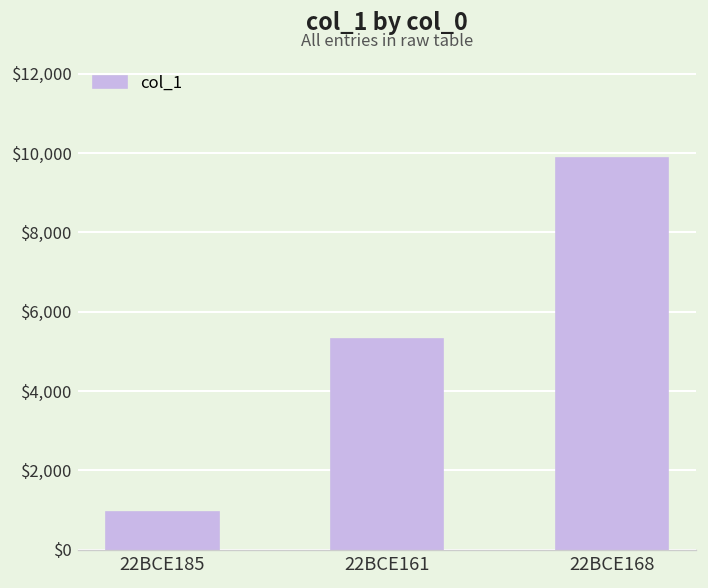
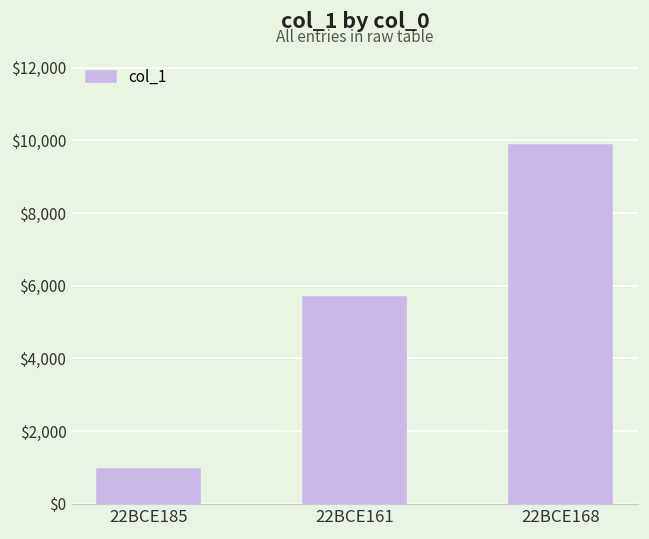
  {
    "22BCE185": "$1,000",
-   "22BCE161": "$5,300",
+   "22BCE161": "$5,700",
    "22BCE168": "$9,900"
  }
